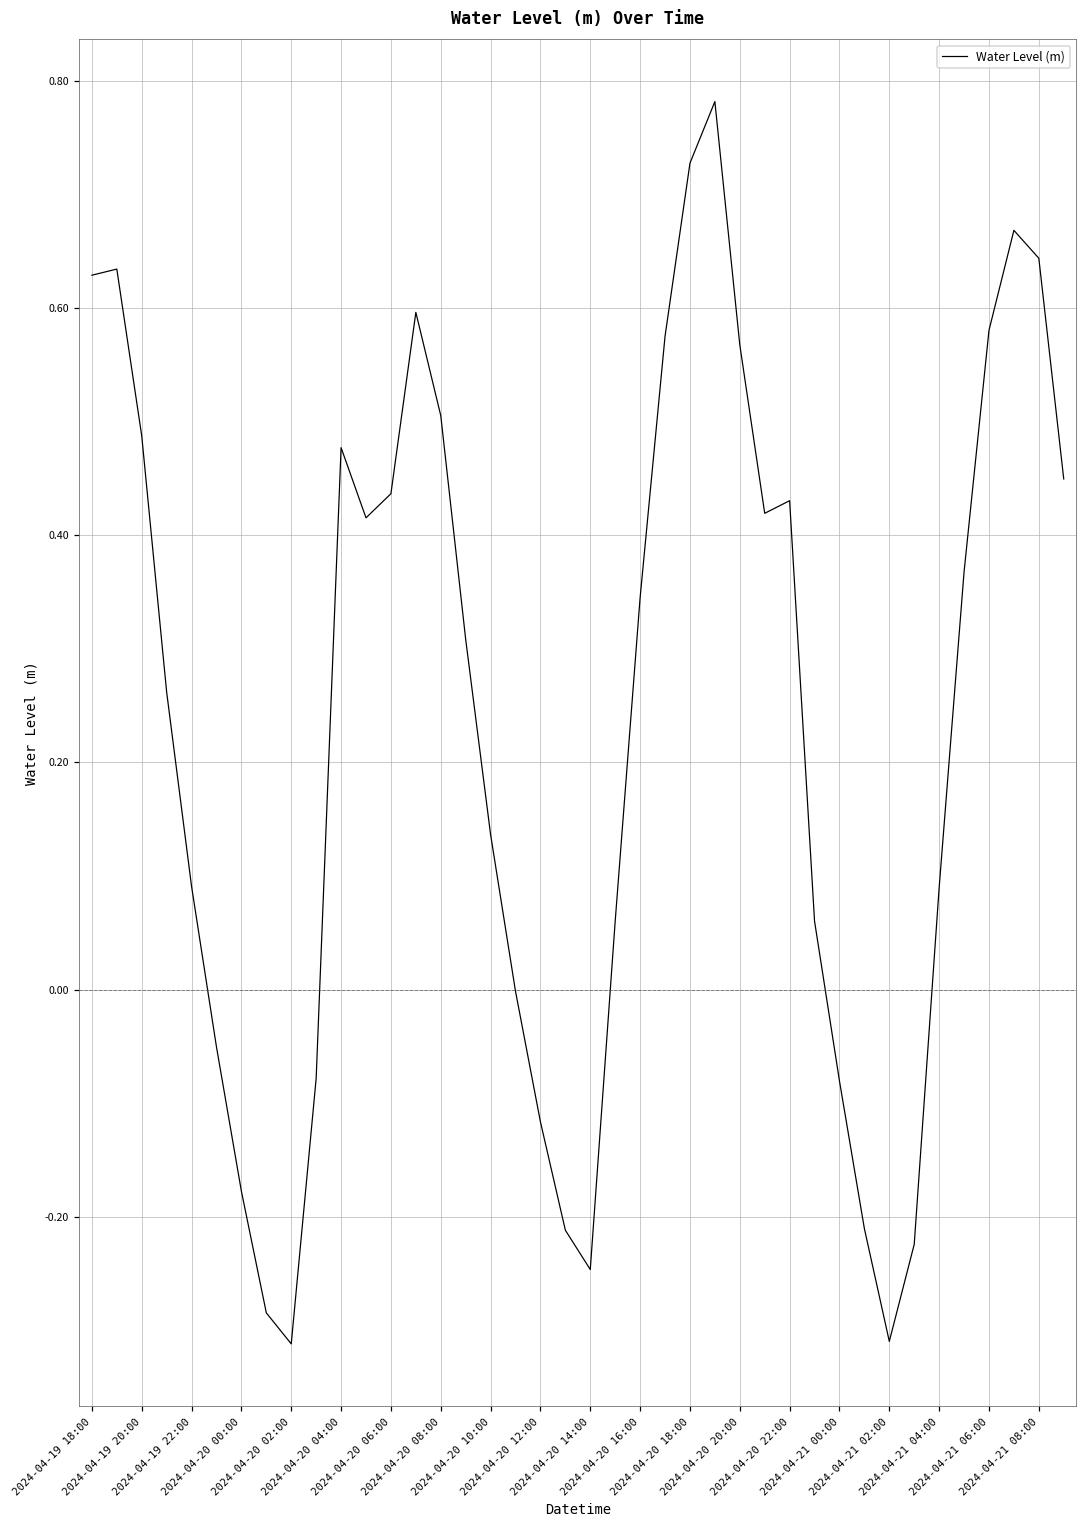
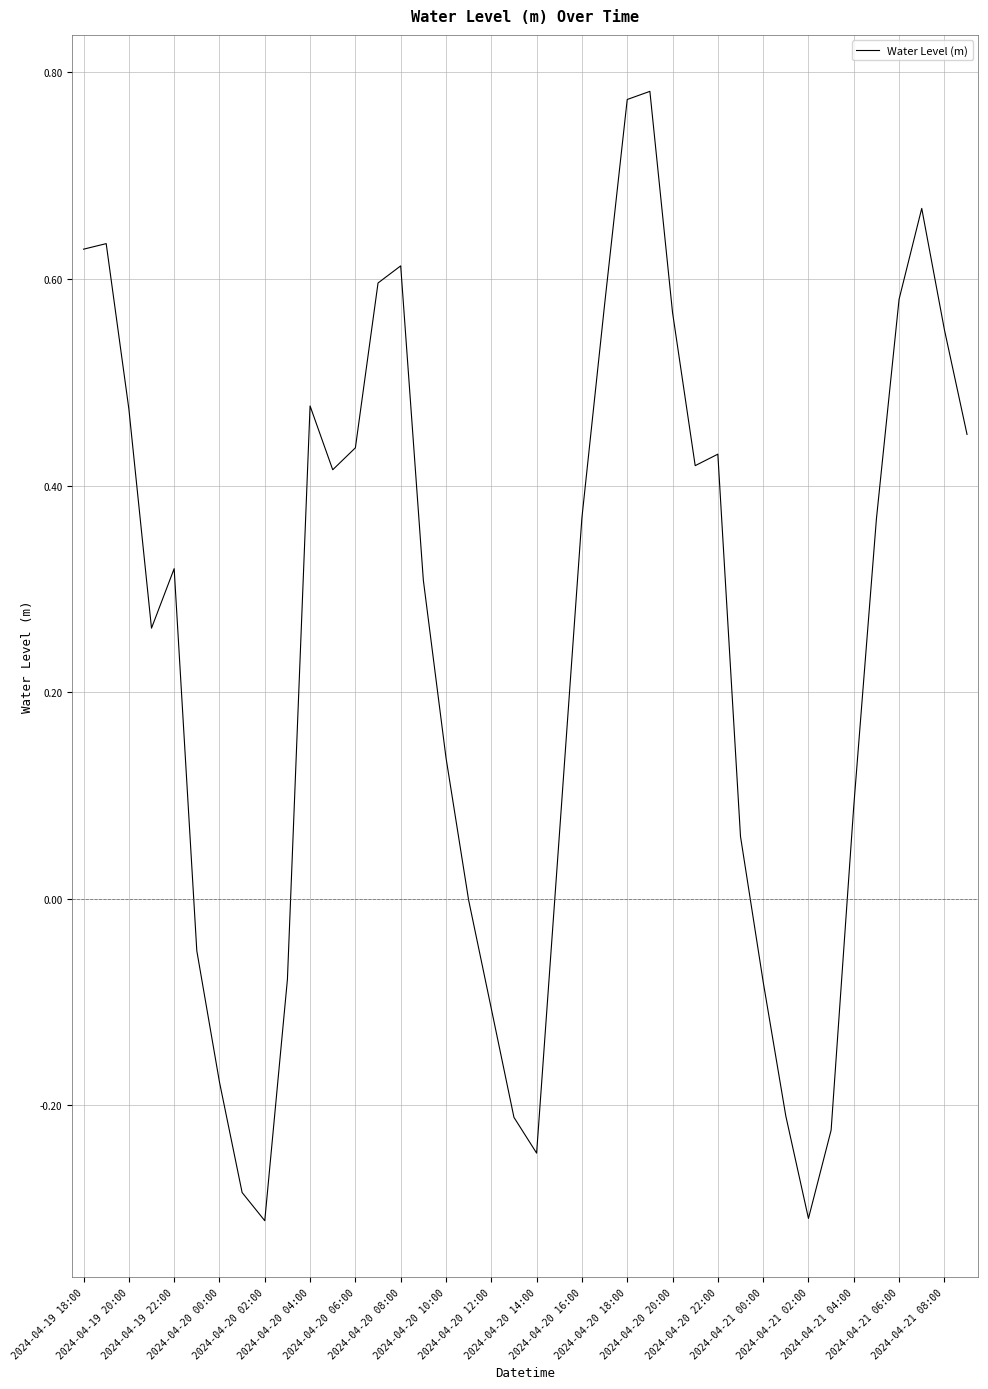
  {
    "2024-04-19 18:00": 0.629,
-   "2024-04-19 20:00": 0.487,
-   "2024-04-19 22:00": 0.091,
+   "2024-04-19 20:00": 0.474,
+   "2024-04-19 22:00": 0.320,
    "2024-04-20 00:00": -0.177,
    "2024-04-20 02:00": -0.312,
    "2024-04-20 04:00": 0.477,
    "2024-04-20 06:00": 0.437,
-   "2024-04-20 08:00": 0.505,
+   "2024-04-20 08:00": 0.613,
    "2024-04-20 10:00": 0.137,
-   "2024-04-20 12:00": -0.116,
+   "2024-04-20 12:00": -0.106,
    "2024-04-20 14:00": -0.246,
-   "2024-04-20 16:00": 0.345,
-   "2024-04-20 18:00": 0.727,
+   "2024-04-20 16:00": 0.369,
+   "2024-04-20 18:00": 0.774,
    "2024-04-20 20:00": 0.568,
    "2024-04-20 22:00": 0.430,
    "2024-04-21 00:00": -0.080,
    "2024-04-21 02:00": -0.310,
    "2024-04-21 04:00": 0.090,
    "2024-04-21 06:00": 0.580,
-   "2024-04-21 08:00": 0.644
+   "2024-04-21 08:00": 0.551
  }
